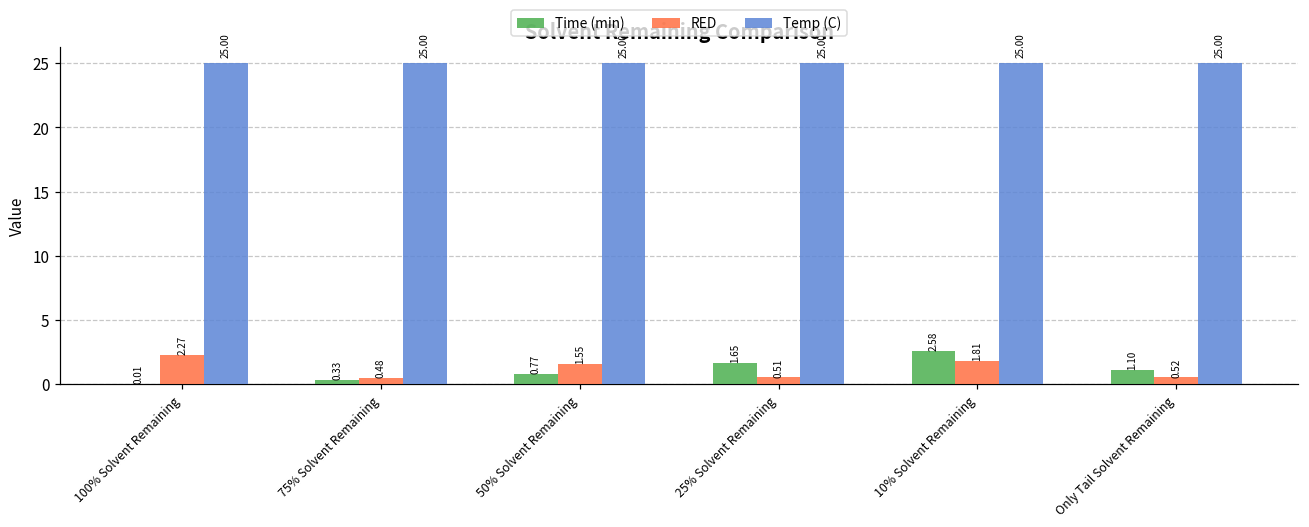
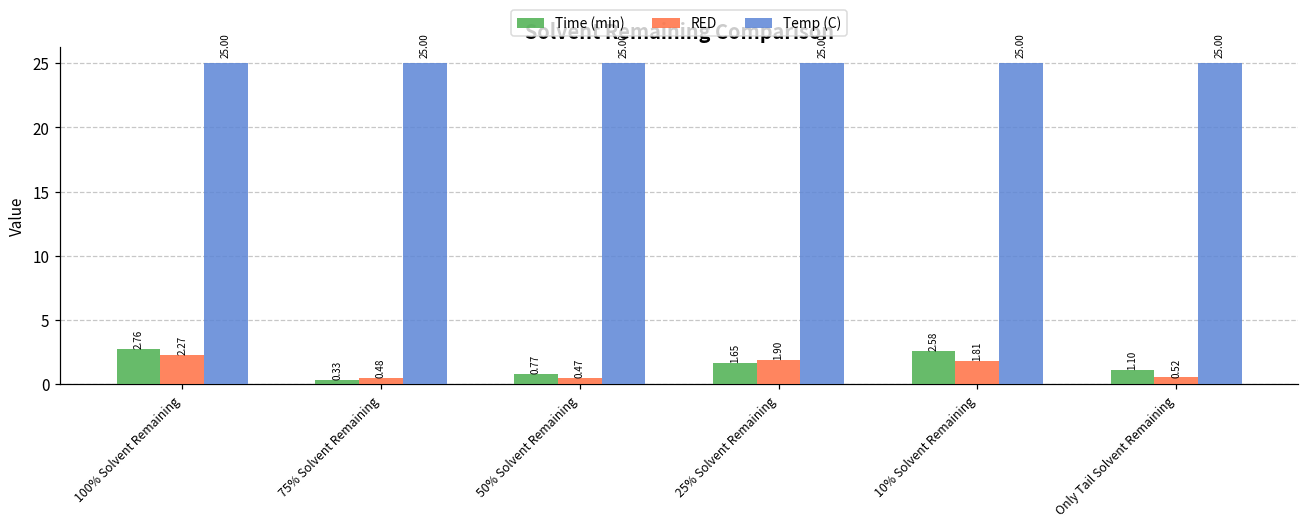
  {
    "Time (min)": {
-     "100% Solvent Remaining": 0.01,
+     "100% Solvent Remaining": 2.76,
      "75% Solvent Remaining": 0.33,
      "50% Solvent Remaining": 0.77,
      "25% Solvent Remaining": 1.65,
      "10% Solvent Remaining": 2.58,
      "Only Tail Solvent Remaining": 1.10
    },
    "RED": {
      "100% Solvent Remaining": 2.27,
      "75% Solvent Remaining": 0.48,
-     "50% Solvent Remaining": 1.55,
-     "25% Solvent Remaining": 0.51,
+     "50% Solvent Remaining": 0.47,
+     "25% Solvent Remaining": 1.90,
      "10% Solvent Remaining": 1.81,
      "Only Tail Solvent Remaining": 0.52
    },
    "Temp (C)": {
      "100% Solvent Remaining": 25.00,
      "75% Solvent Remaining": 25.00,
      "10% Solvent Remaining": 25.00,
      "Only Tail Solvent Remaining": 25.00
    }
  }
